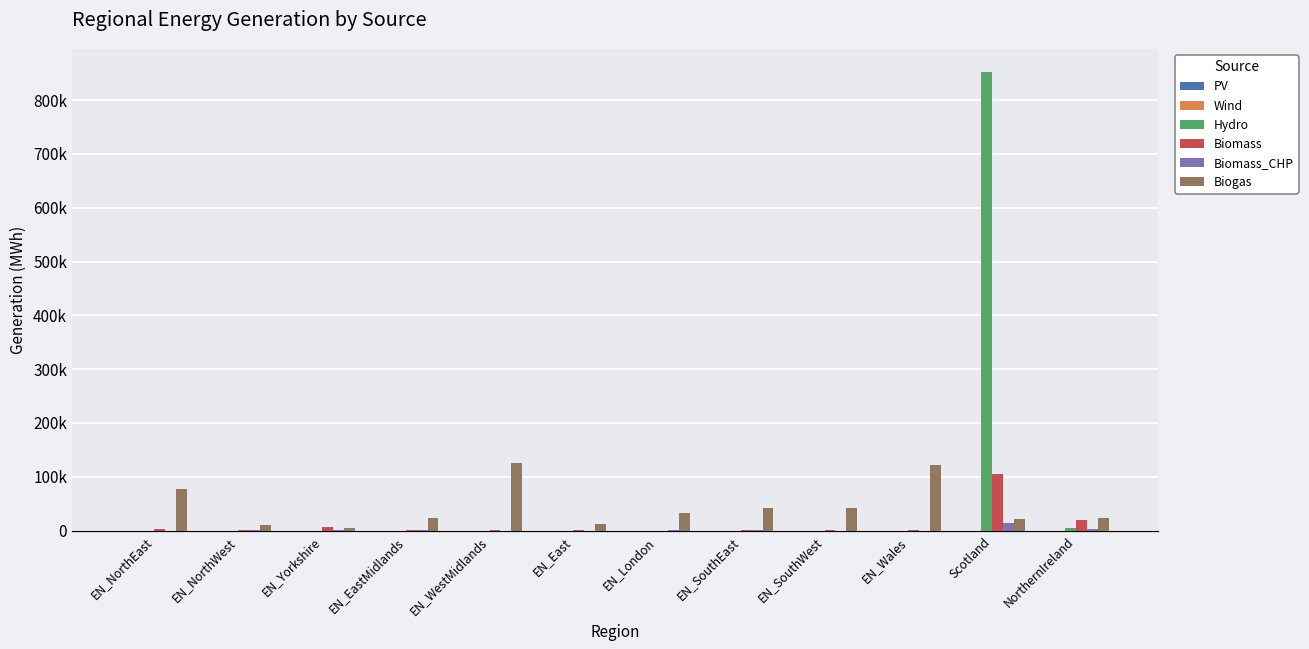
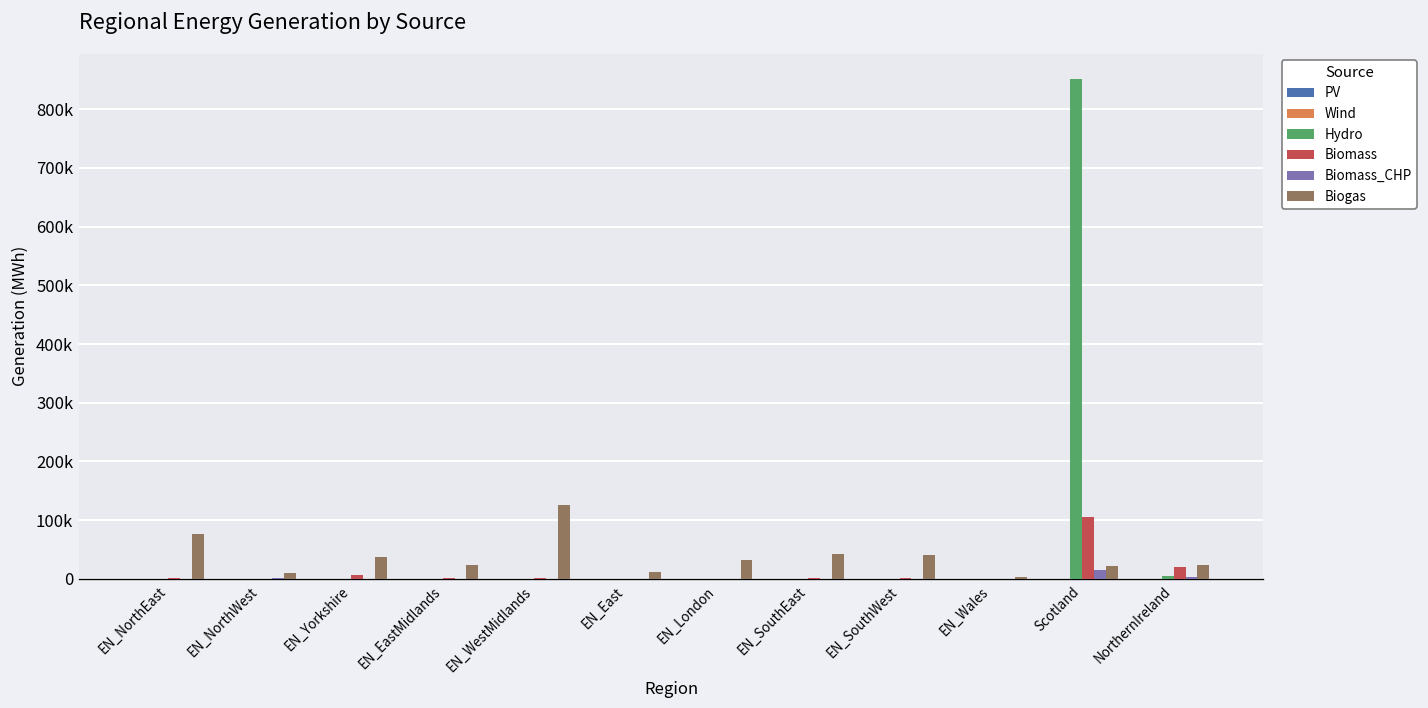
  {
    "Hydro": {
      "EN_Yorkshire": 0,
      "EN_East": 0,
      "EN_London": 0,
      "EN_SouthEast": 0,
      "EN_SouthWest": 0,
      "Scotland": 850000
    },
    "Biogas": {
      "EN_NorthEast": 80000,
      "EN_NorthWest": 10000,
-     "EN_Yorkshire": 10000,
+     "EN_Yorkshire": 40000,
      "EN_EastMidlands": 20000,
      "EN_WestMidlands": 130000,
      "EN_East": 10000,
      "EN_London": 30000,
      "EN_SouthEast": 40000,
      "EN_SouthWest": 40000,
-     "EN_Wales": 120000,
+     "EN_Wales": 0,
      "Scotland": 20000,
      "NorthernIreland": 20000
    }
  }
